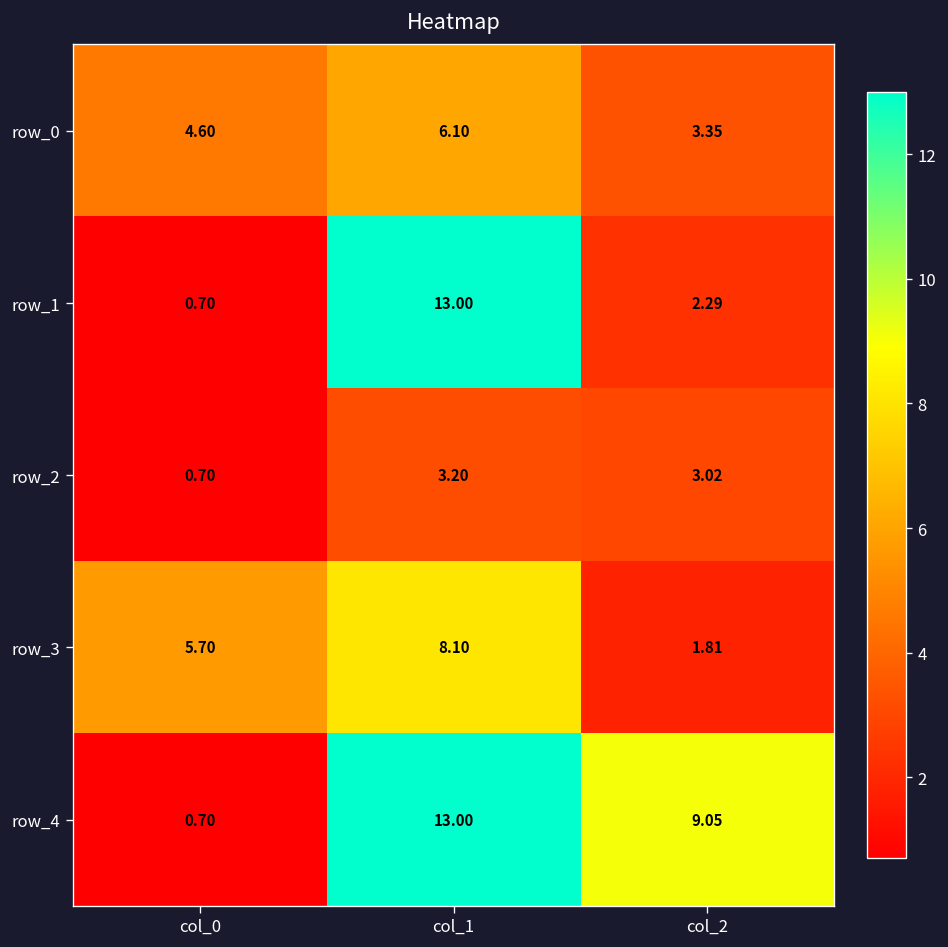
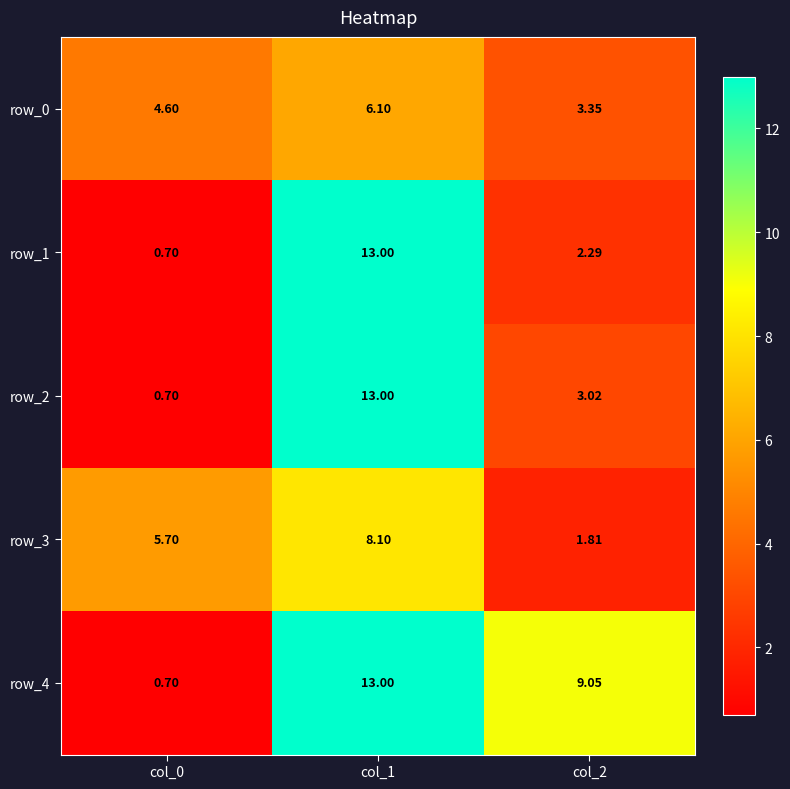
  {
    "row_0": {
      "col_0": 4.60,
      "col_1": 6.10,
      "col_2": 3.35
    },
    "row_1": {
      "col_0": 0.70,
      "col_1": 13.00,
      "col_2": 2.29
    },
    "row_2": {
      "col_0": 0.70,
-     "col_1": 3.20,
+     "col_1": 13.00,
      "col_2": 3.02
    },
    "row_3": {
      "col_0": 5.70,
      "col_1": 8.10,
      "col_2": 1.81
    },
    "row_4": {
      "col_0": 0.70,
      "col_1": 13.00,
      "col_2": 9.05
    }
  }
